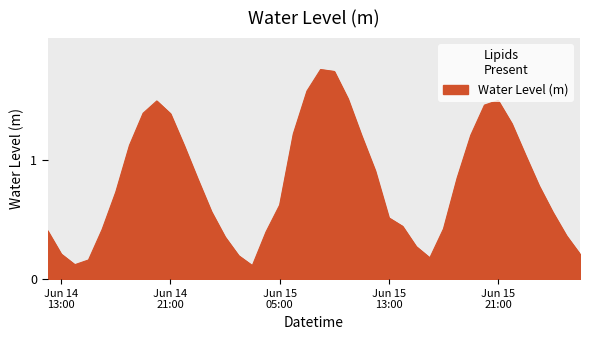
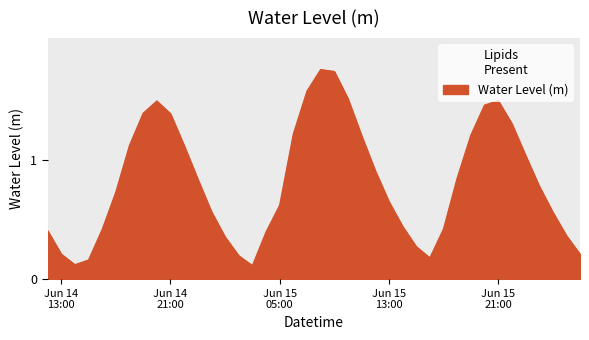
  {
    "Jun 14 13:00": 0.21,
    "Jun 14 21:00": 1.39,
    "Jun 15 05:00": 0.62,
-   "Jun 15 13:00": 0.51
+   "Jun 15 13:00": 0.65
  }
